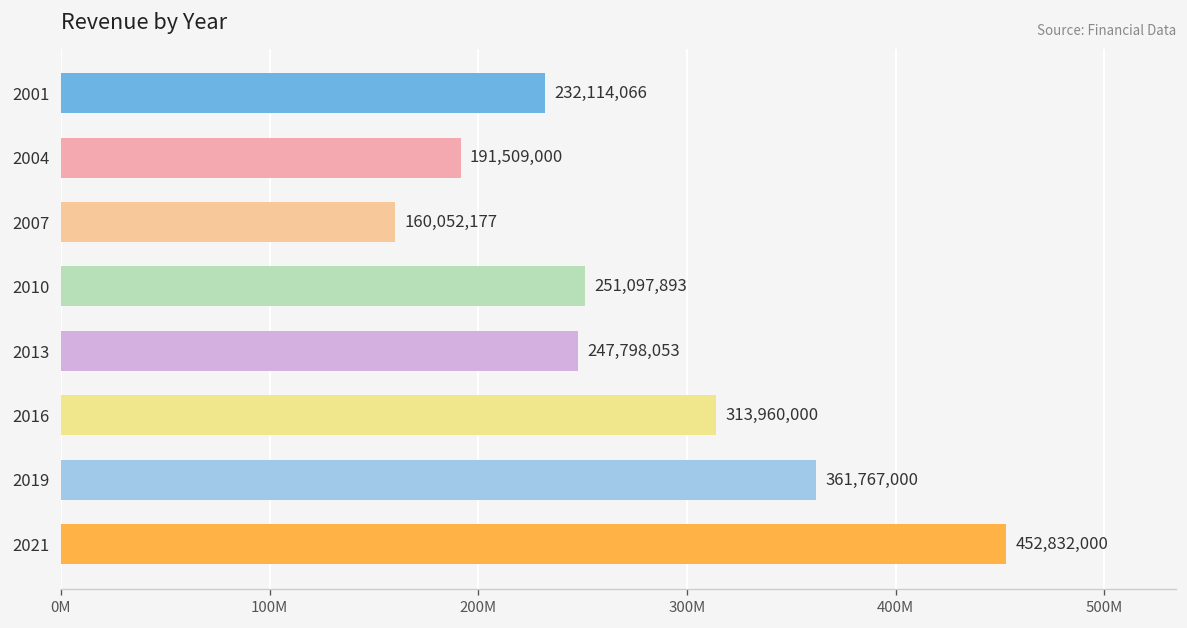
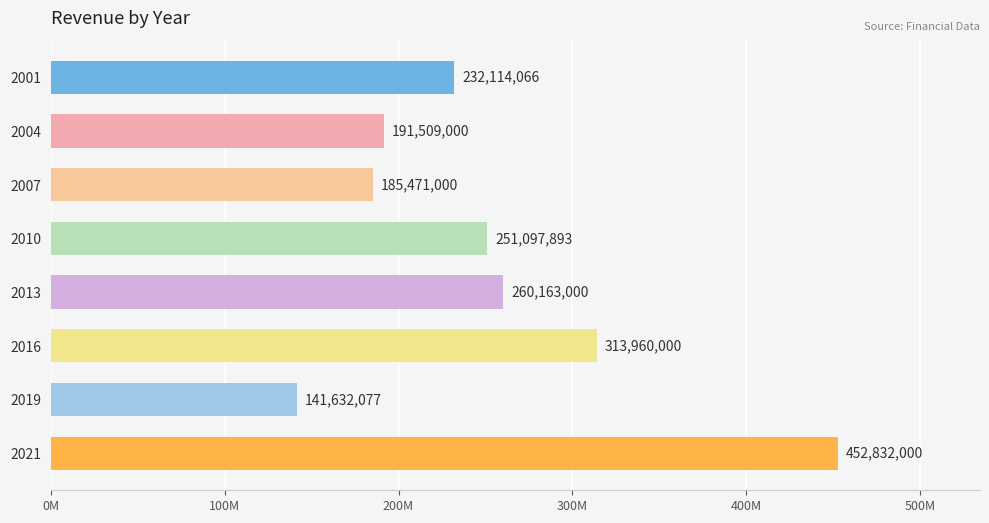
  {
    "2001": "232,114,066",
    "2004": "191,509,000",
-   "2007": "160,052,177",
+   "2007": "185,471,000",
    "2010": "251,097,893",
-   "2013": "247,798,053",
+   "2013": "260,163,000",
    "2016": "313,960,000",
-   "2019": "361,767,000",
+   "2019": "141,632,077",
    "2021": "452,832,000"
  }
